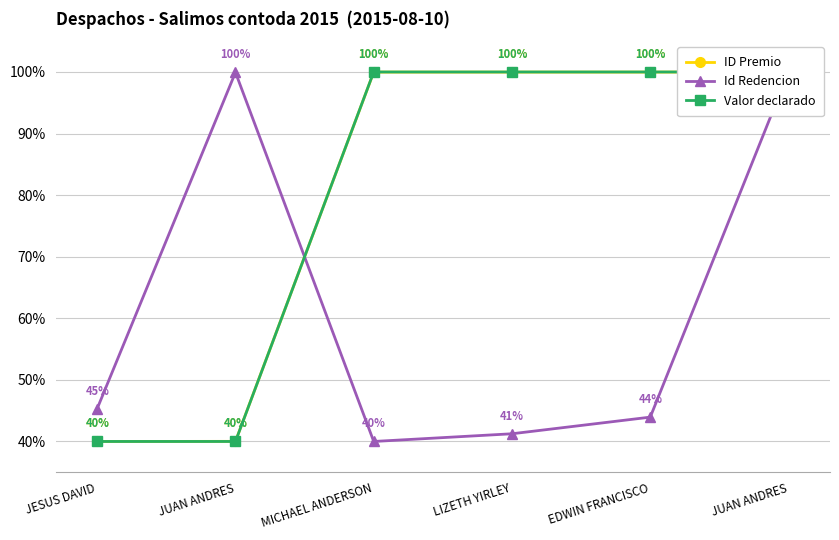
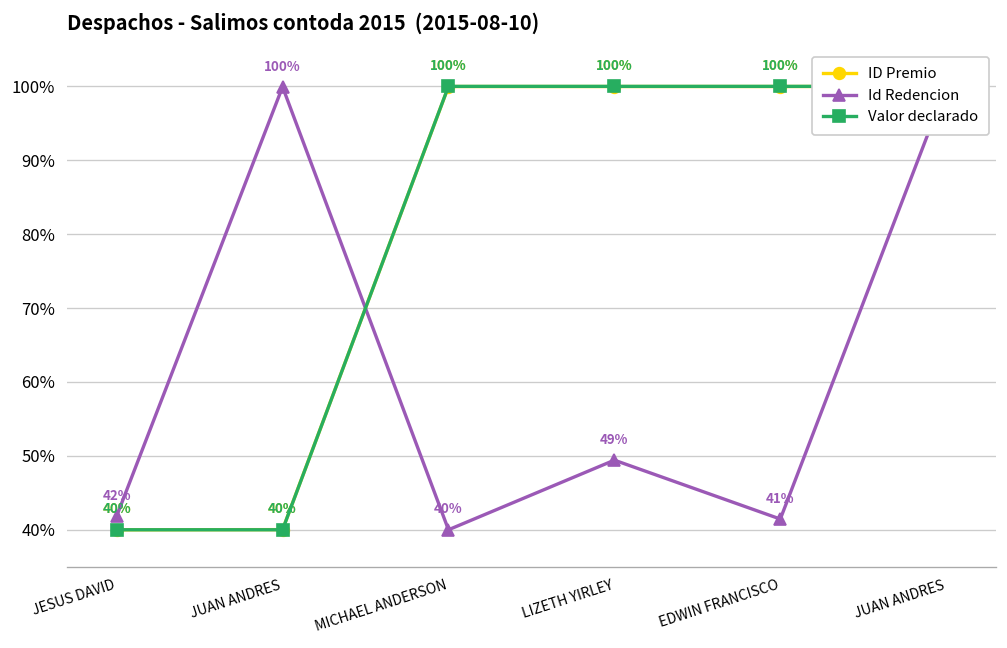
  {
    "Id Redencion": {
-     "JESUS DAVID": "45%",
+     "JESUS DAVID": "42%",
      "MICHAEL ANDERSON": "40%",
-     "LIZETH YIRLEY": "41%",
-     "EDWIN FRANCISCO": "44%"
+     "LIZETH YIRLEY": "49%",
+     "EDWIN FRANCISCO": "41%"
    }
  }
